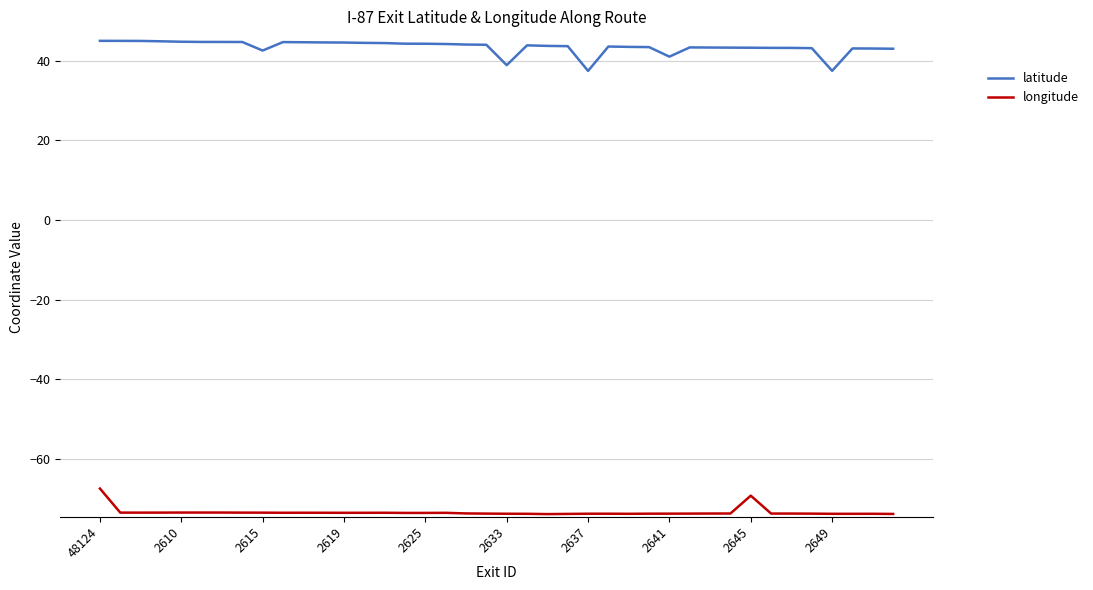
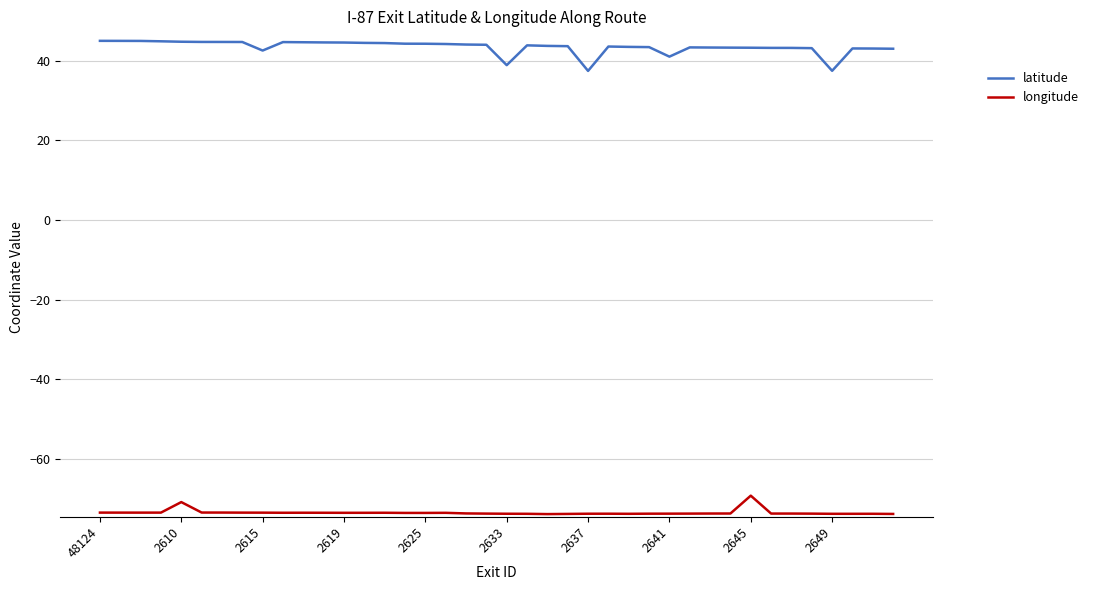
  {
    "latitude": {
      "48124": 45,
      "2610": 45,
      "2615": 43,
      "2619": 45,
      "2625": 44,
      "2633": 39,
      "2637": 37,
      "2641": 41,
      "2645": 43,
      "2649": 37
    },
    "longitude": {
-     "48124": -67,
-     "2610": -73,
+     "48124": -73,
+     "2610": -71,
      "2615": -73,
      "2619": -74,
      "2625": -74,
      "2633": -74,
      "2637": -74,
      "2641": -74,
      "2645": -69,
      "2649": -74
    }
  }
